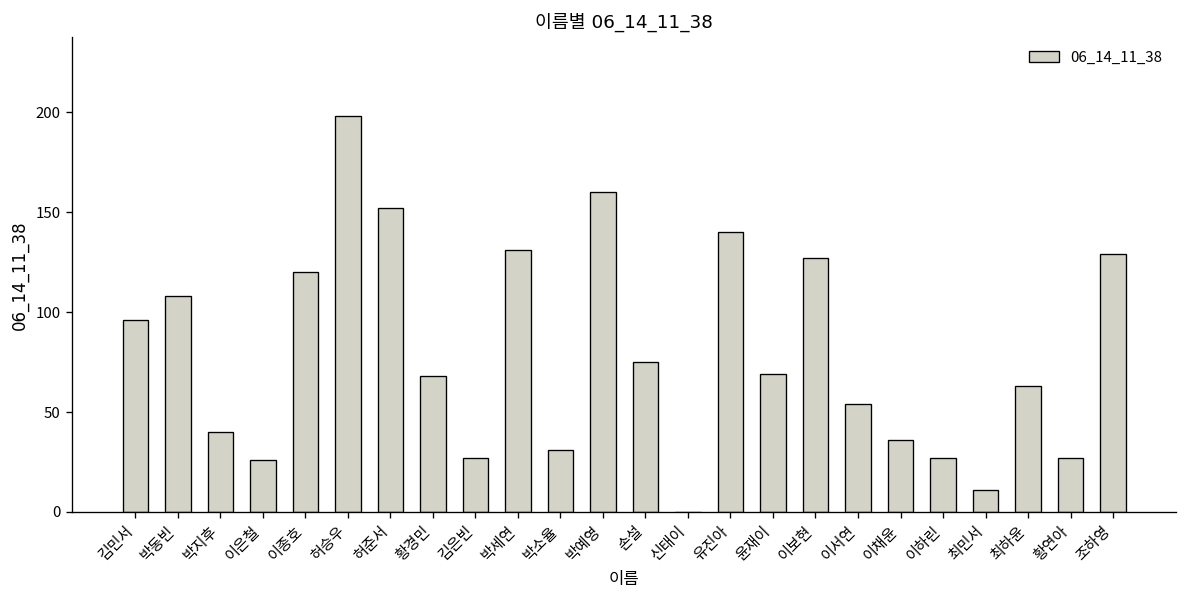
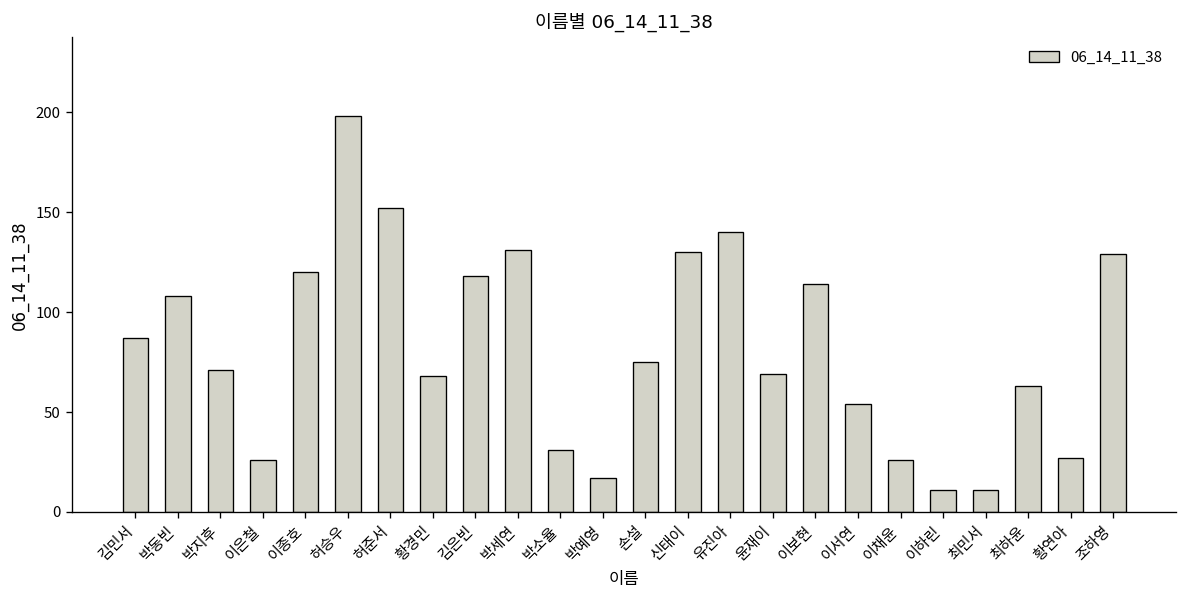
  {
-   "김민서": 96,
+   "김민서": 87,
    "박동빈": 108,
-   "박지후": 40,
+   "박지후": 71,
    "이은철": 26,
    "이종호": 120,
    "허승우": 198,
    "허준서": 152,
    "황경민": 68,
-   "김은빈": 27,
+   "김은빈": 118,
    "박세연": 131,
    "박소율": 31,
-   "박예영": 160,
+   "박예영": 17,
    "손설": 75,
-   "신태이": 0,
+   "신태이": 130,
    "유진아": 140,
    "윤재이": 69,
-   "이보현": 127,
+   "이보현": 114,
    "이서연": 54,
-   "이채윤": 36,
-   "이하린": 27,
+   "이채윤": 26,
+   "이하린": 11,
    "최민서": 11,
    "최하윤": 63,
    "황연아": 27,
    "조하영": 129
  }
